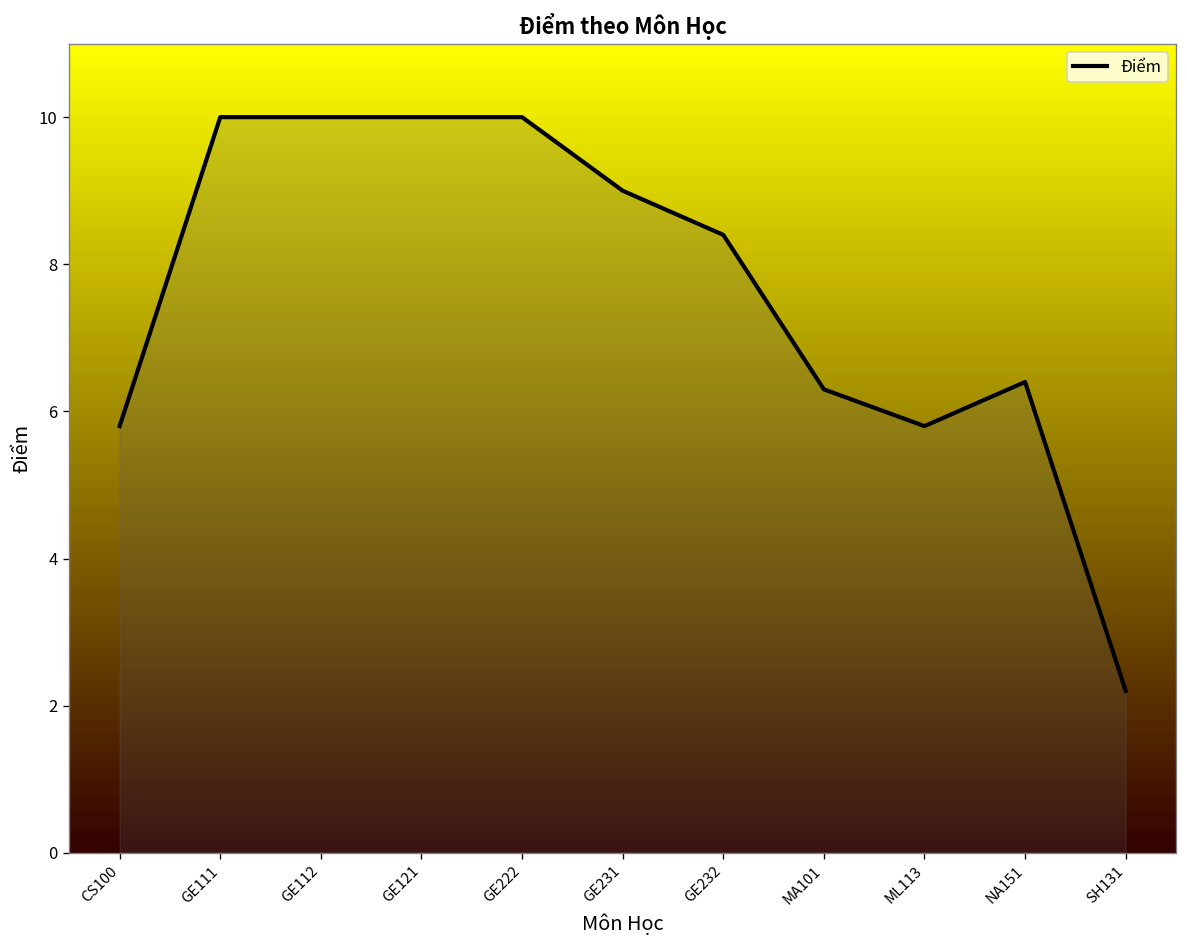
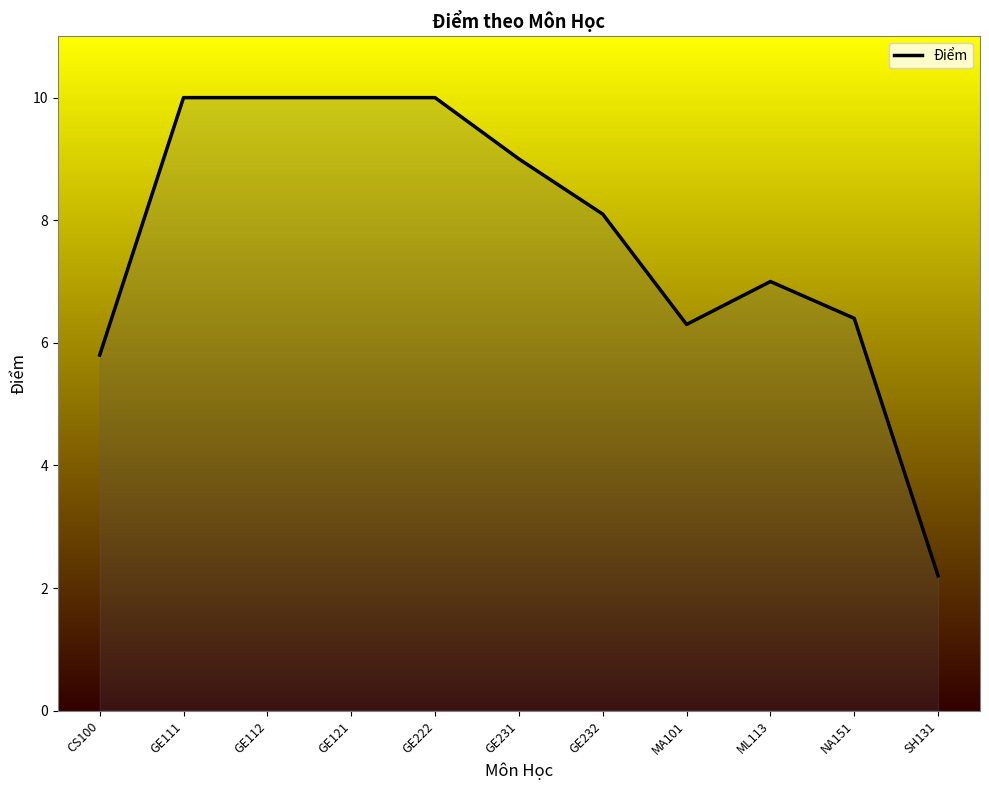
  {
    "CS100": 5.8,
    "GE111": 10.0,
    "GE112": 10.0,
    "GE121": 10.0,
    "GE222": 10.0,
    "GE231": 9.0,
-   "GE232": 8.4,
+   "GE232": 8.1,
    "MA101": 6.3,
-   "ML113": 5.8,
+   "ML113": 7.0,
    "NA151": 6.4,
    "SH131": 2.2
  }
